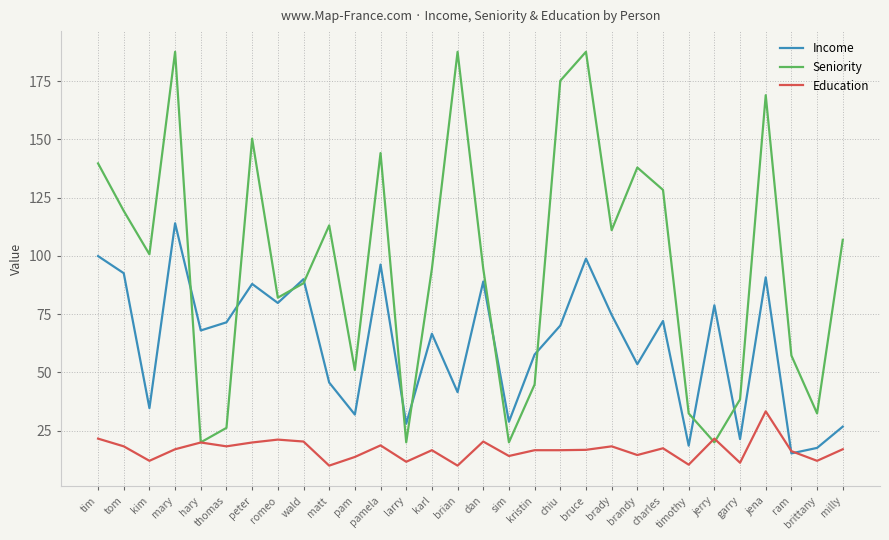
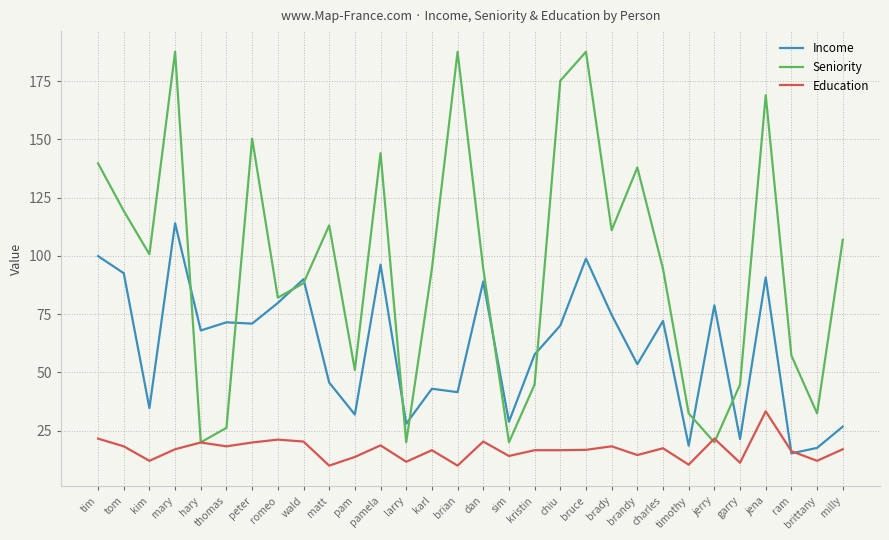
  {
    "Income": {
      "tim": 100,
      "tom": 93,
      "kim": 35,
      "mary": 114,
      "hary": 68,
      "thomas": 72,
-     "peter": 88,
+     "peter": 71,
      "romeo": 80,
      "wald": 90,
      "matt": 46,
      "pam": 32,
      "pamela": 96,
      "larry": 28,
-     "karl": 67,
+     "karl": 43,
      "brian": 42,
      "dan": 89,
      "sim": 29,
      "kristin": 58,
      "chiu": 70,
      "bruce": 99,
      "brady": 75,
      "brandy": 54,
      "charles": 72,
      "timothy": 19,
      "jerry": 79,
      "garry": 21,
      "jena": 91,
      "brittany": 18,
      "milly": 27
    },
    "Seniority": {
      "tim": 140,
      "tom": 119,
      "kim": 101,
      "mary": 188,
      "thomas": 26,
      "peter": 150,
      "romeo": 82,
      "wald": 88,
      "matt": 113,
      "pam": 51,
      "pamela": 144,
      "larry": 20,
      "karl": 94,
      "brian": 188,
      "dan": 94,
      "sim": 20,
      "kristin": 45,
      "chiu": 175,
      "bruce": 188,
      "brady": 111,
      "brandy": 138,
-     "charles": 128,
+     "charles": 94,
      "timothy": 32,
      "jerry": 20,
-     "garry": 38,
+     "garry": 45,
      "jena": 169,
      "ram": 57,
      "brittany": 32,
      "milly": 107
    },
    "Education": {
      "tim": 22,
      "tom": 18,
      "kim": 12,
      "mary": 17,
      "thomas": 18,
      "peter": 20,
      "romeo": 21,
      "wald": 20,
      "matt": 10,
      "pam": 14,
      "pamela": 19,
      "larry": 12,
      "karl": 17,
      "brian": 10,
      "dan": 20,
      "sim": 14,
      "kristin": 17,
      "chiu": 17,
      "bruce": 17,
      "brady": 18,
      "brandy": 15,
      "charles": 17,
      "timothy": 10,
      "jerry": 22,
      "garry": 11,
      "jena": 33,
      "brittany": 12,
      "milly": 17
    }
  }
